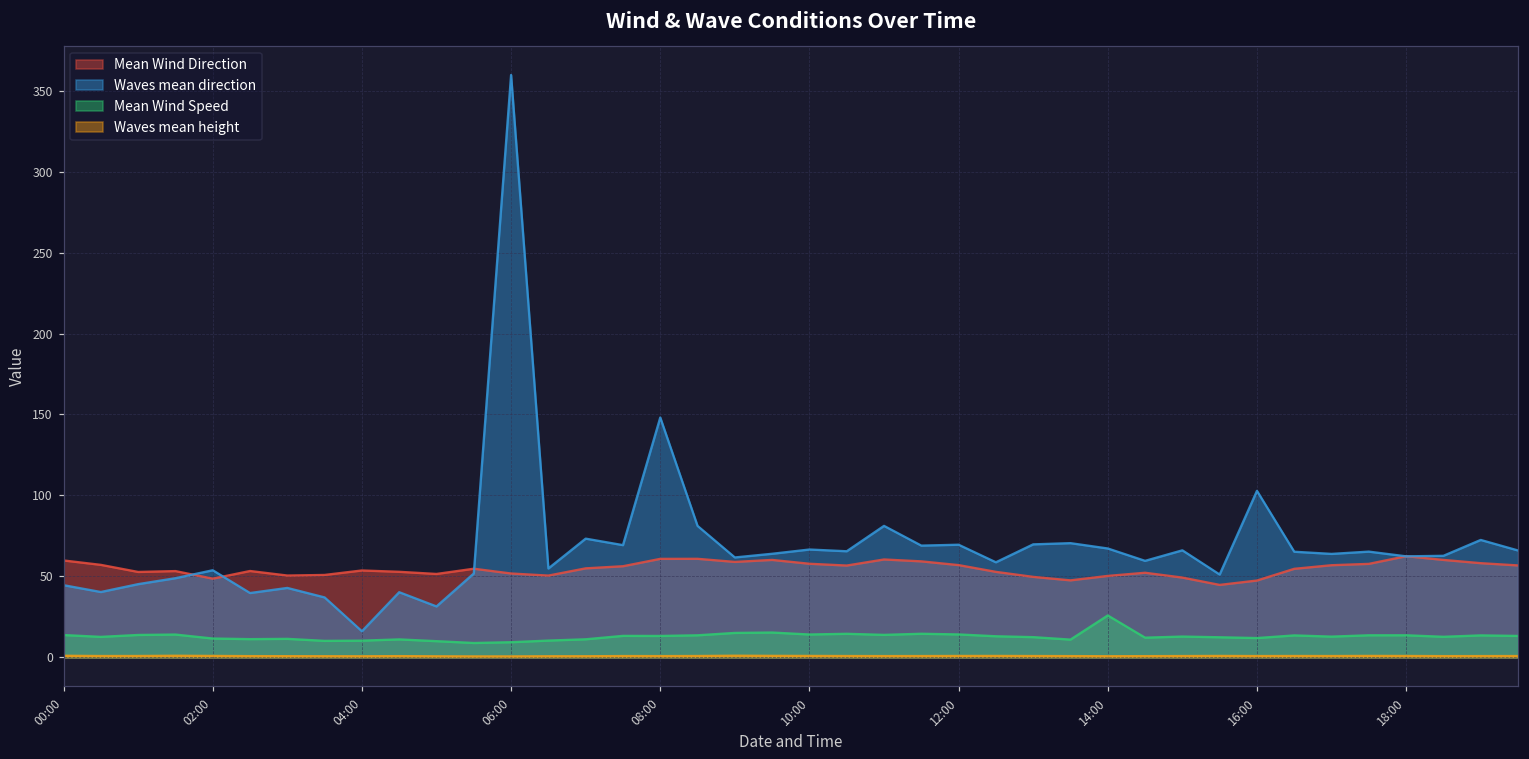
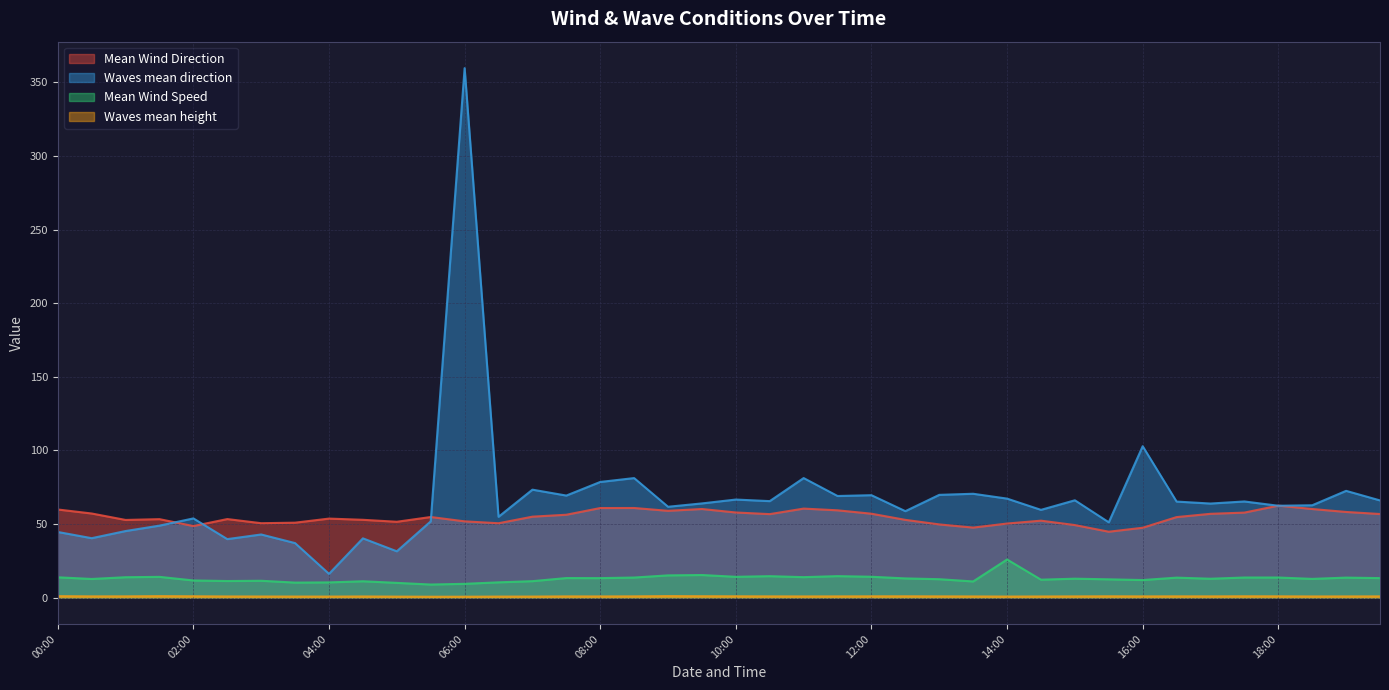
  {
    "Mean Wind Direction": {
      "00:00": 60,
      "02:00": 49,
      "04:00": 54,
      "06:00": 52,
      "08:00": 61,
      "10:00": 58,
      "12:00": 57,
      "14:00": 50,
      "16:00": 47
    },
    "Waves mean direction": {
      "00:00": 45,
      "02:00": 54,
      "04:00": 16,
      "06:00": 360,
-     "08:00": 148,
+     "08:00": 79,
      "10:00": 67,
      "12:00": 70,
      "14:00": 67,
      "16:00": 103
    },
    "Mean Wind Speed": {
      "00:00": 14,
      "02:00": 12,
      "04:00": 10,
      "06:00": 9,
      "08:00": 13,
      "10:00": 14,
      "12:00": 14,
      "14:00": 26,
      "16:00": 12,
      "18:00": 14
    },
    "Waves mean height": {
      "00:00": 1,
      "02:00": 1,
      "04:00": 1,
      "06:00": 1,
      "08:00": 1,
      "10:00": 1,
      "12:00": 1,
      "14:00": 1,
      "16:00": 1,
      "18:00": 1
    }
  }
